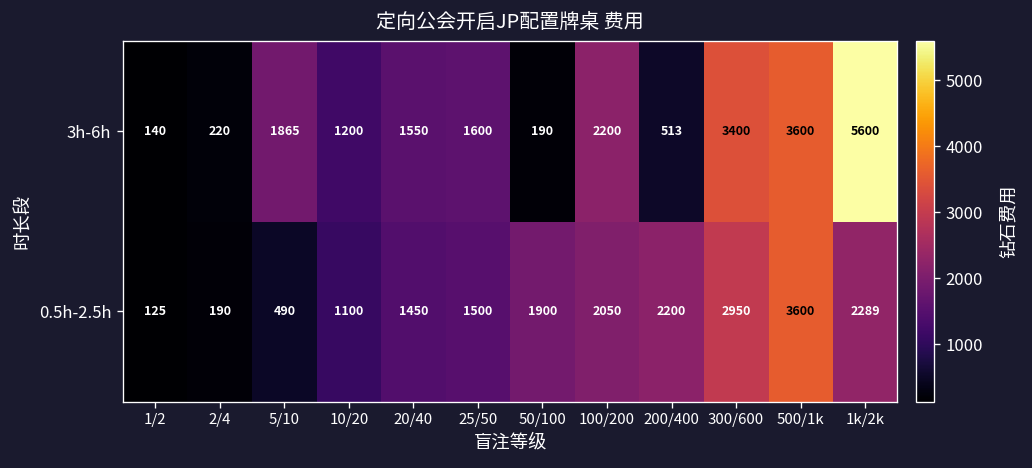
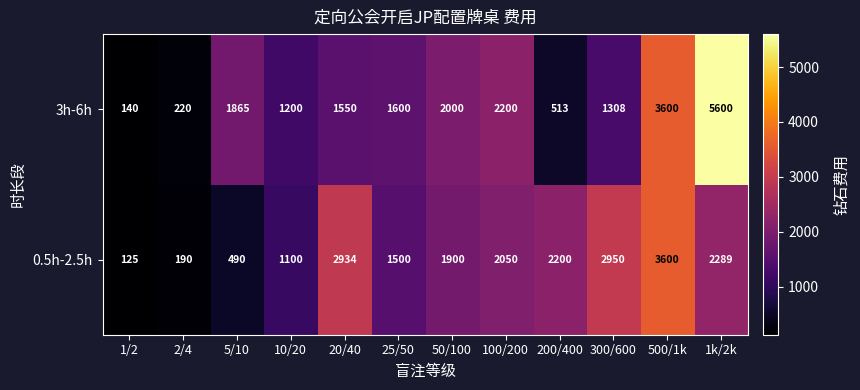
  {
    "3h-6h": {
      "1/2": 140,
      "2/4": 220,
      "5/10": 1865,
      "10/20": 1200,
      "20/40": 1550,
      "25/50": 1600,
-     "50/100": 190,
+     "50/100": 2000,
      "100/200": 2200,
      "200/400": 513,
-     "300/600": 3400,
+     "300/600": 1308,
      "500/1k": 3600,
      "1k/2k": 5600
    },
    "0.5h-2.5h": {
      "1/2": 125,
      "2/4": 190,
      "5/10": 490,
      "10/20": 1100,
-     "20/40": 1450,
+     "20/40": 2934,
      "25/50": 1500,
      "50/100": 1900,
      "100/200": 2050,
      "200/400": 2200,
      "300/600": 2950,
      "500/1k": 3600,
      "1k/2k": 2289
    }
  }
